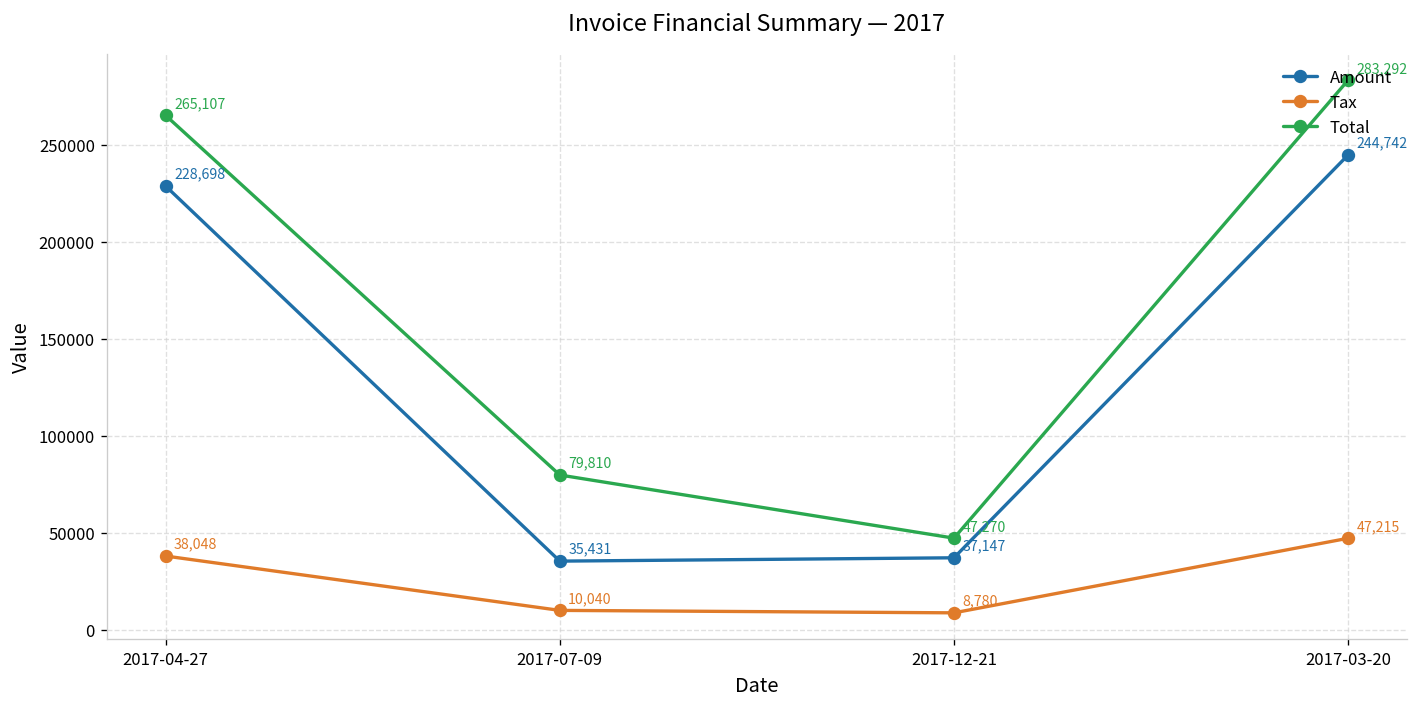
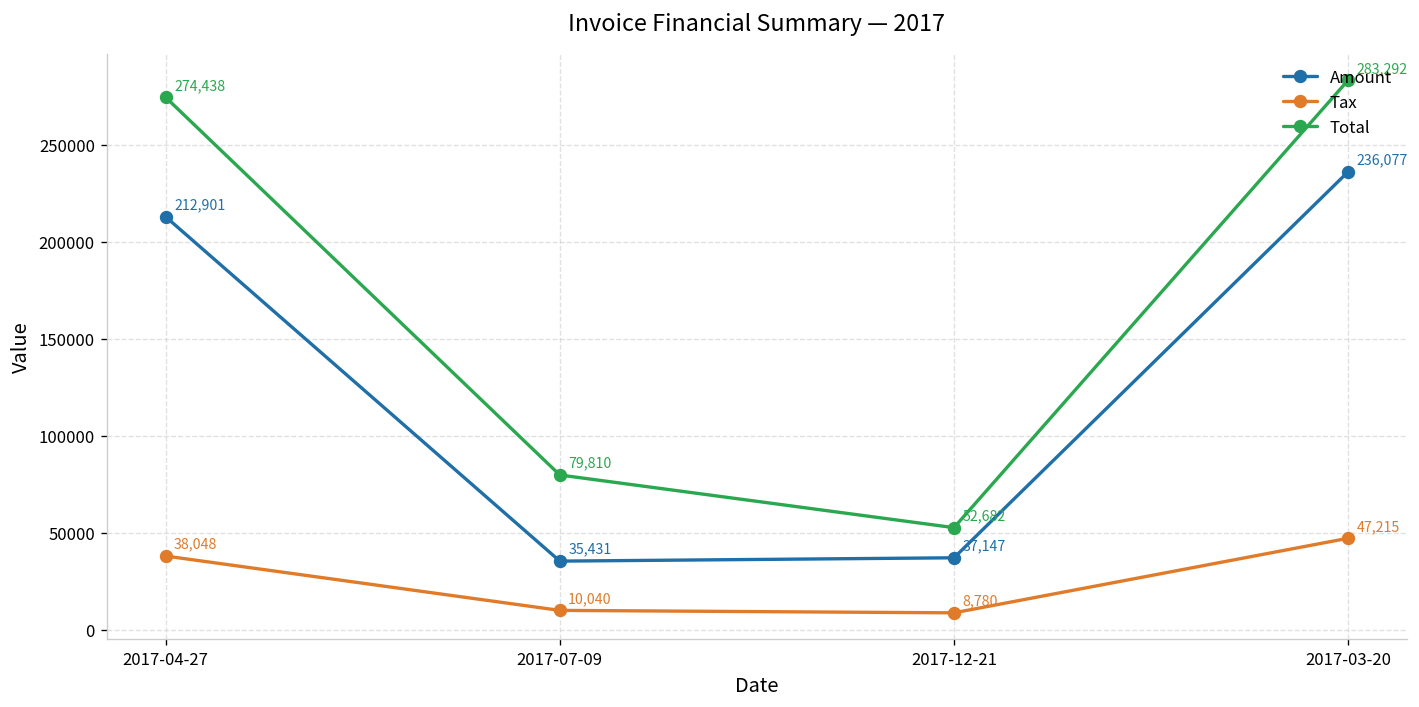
  {
    "Amount": {
-     "2017-04-27": "228,698",
+     "2017-04-27": "212,901",
      "2017-07-09": "35,431",
      "2017-12-21": "37,147",
-     "2017-03-20": "244,742"
+     "2017-03-20": "236,077"
    },
    "Tax": {
      "2017-04-27": "38,048",
      "2017-07-09": "10,040",
      "2017-12-21": "8,780",
      "2017-03-20": "47,215"
    },
    "Total": {
-     "2017-04-27": "265,107",
+     "2017-04-27": "274,438",
      "2017-07-09": "79,810",
-     "2017-12-21": "47,270",
+     "2017-12-21": "52,682",
      "2017-03-20": "283,292"
    }
  }
